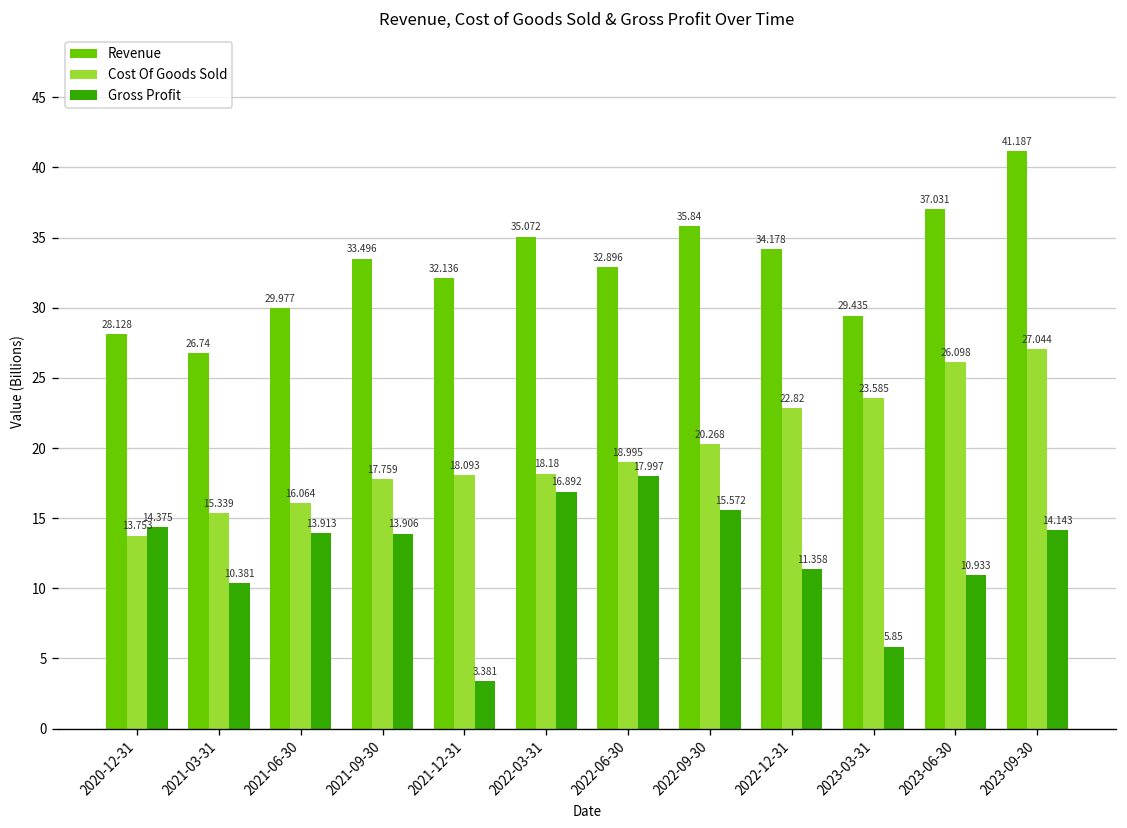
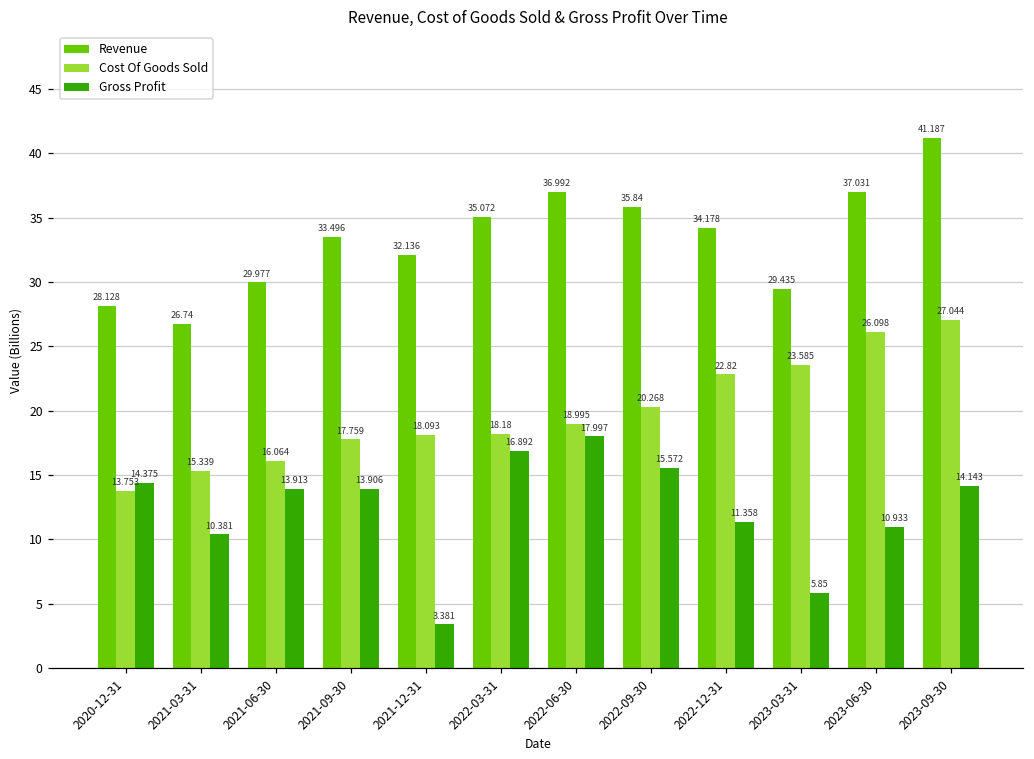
  {
    "Revenue": {
      "2020-12-31": 28.128,
      "2021-03-31": 26.74,
      "2021-06-30": 29.977,
      "2021-09-30": 33.496,
      "2021-12-31": 32.136,
      "2022-03-31": 35.072,
-     "2022-06-30": 32.896,
+     "2022-06-30": 36.992,
      "2022-09-30": 35.84,
      "2022-12-31": 34.178,
      "2023-03-31": 29.435,
      "2023-06-30": 37.031,
      "2023-09-30": 41.187
    },
    "Cost Of Goods Sold": {
      "2020-12-31": 13.753,
      "2021-03-31": 15.339,
      "2021-06-30": 16.064,
      "2021-09-30": 17.759,
      "2021-12-31": 18.093,
      "2022-03-31": 18.18,
      "2022-06-30": 18.995,
      "2022-09-30": 20.268,
      "2022-12-31": 22.82,
      "2023-03-31": 23.585,
      "2023-06-30": 26.098,
      "2023-09-30": 27.044
    },
    "Gross Profit": {
      "2020-12-31": 14.375,
      "2021-03-31": 10.381,
      "2021-06-30": 13.913,
      "2021-09-30": 13.906,
      "2021-12-31": 3.381,
      "2022-03-31": 16.892,
      "2022-06-30": 17.997,
      "2022-09-30": 15.572,
      "2022-12-31": 11.358,
      "2023-03-31": 5.85,
      "2023-06-30": 10.933,
      "2023-09-30": 14.143
    }
  }
